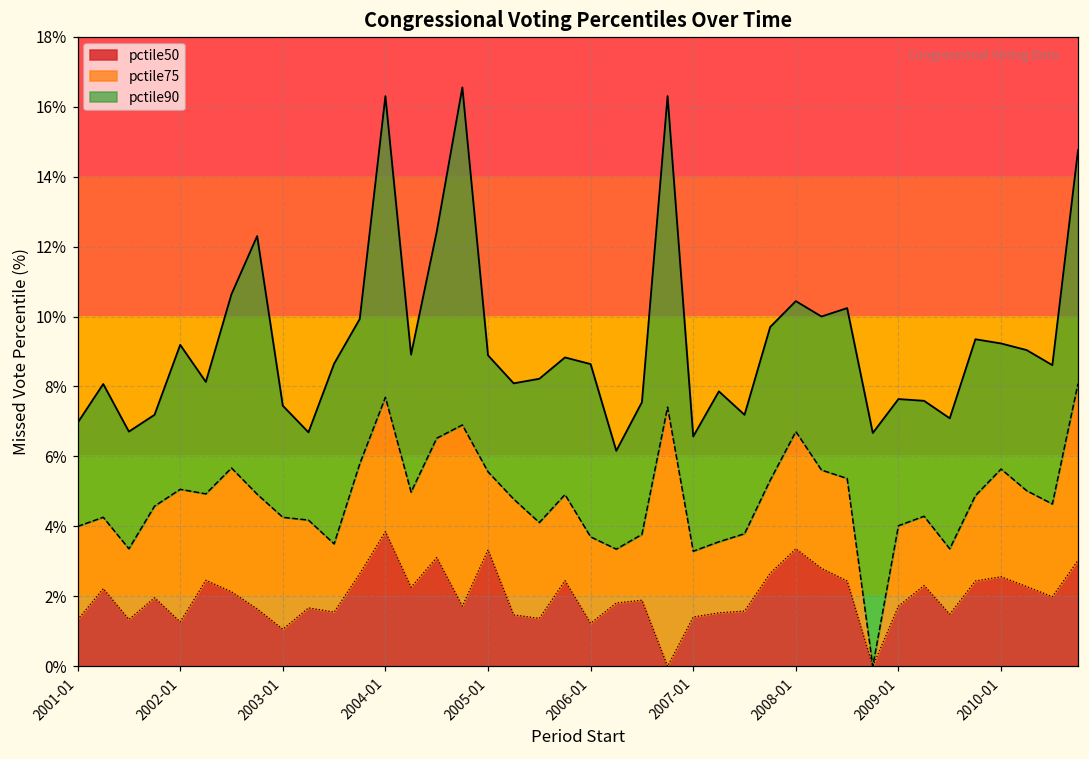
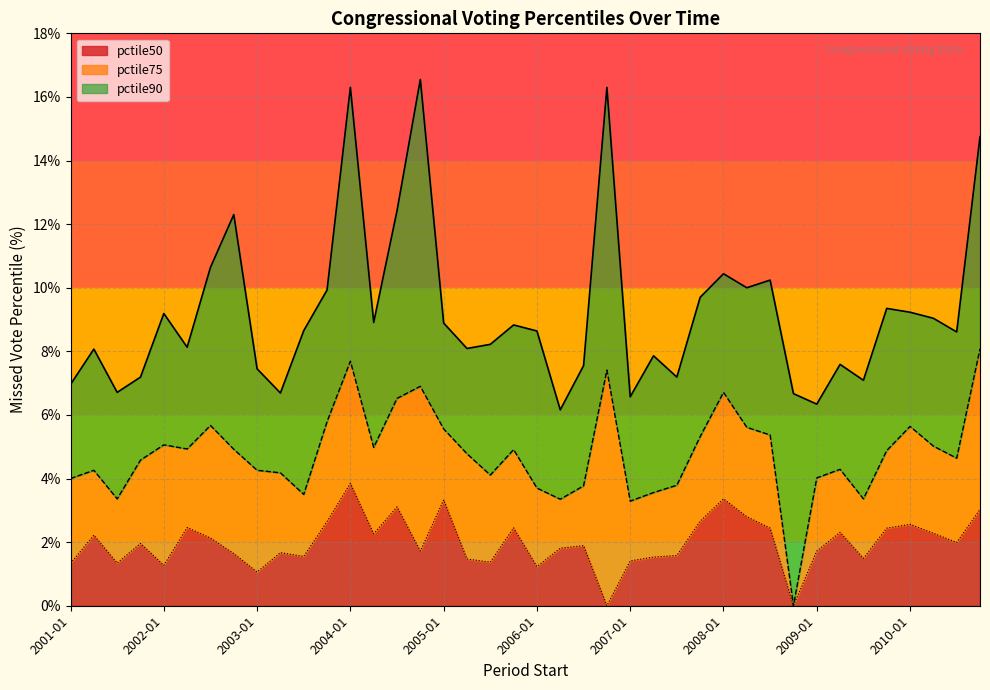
  {
    "pctile90": {
      "2001-01": "7.0%",
      "2002-01": "9.2%",
      "2003-01": "7.5%",
      "2004-01": "16.3%",
      "2005-01": "8.9%",
      "2006-01": "8.6%",
      "2007-01": "6.6%",
      "2008-01": "10.4%",
-     "2009-01": "7.6%",
+     "2009-01": "6.3%",
      "2010-01": "9.2%"
    }
  }
